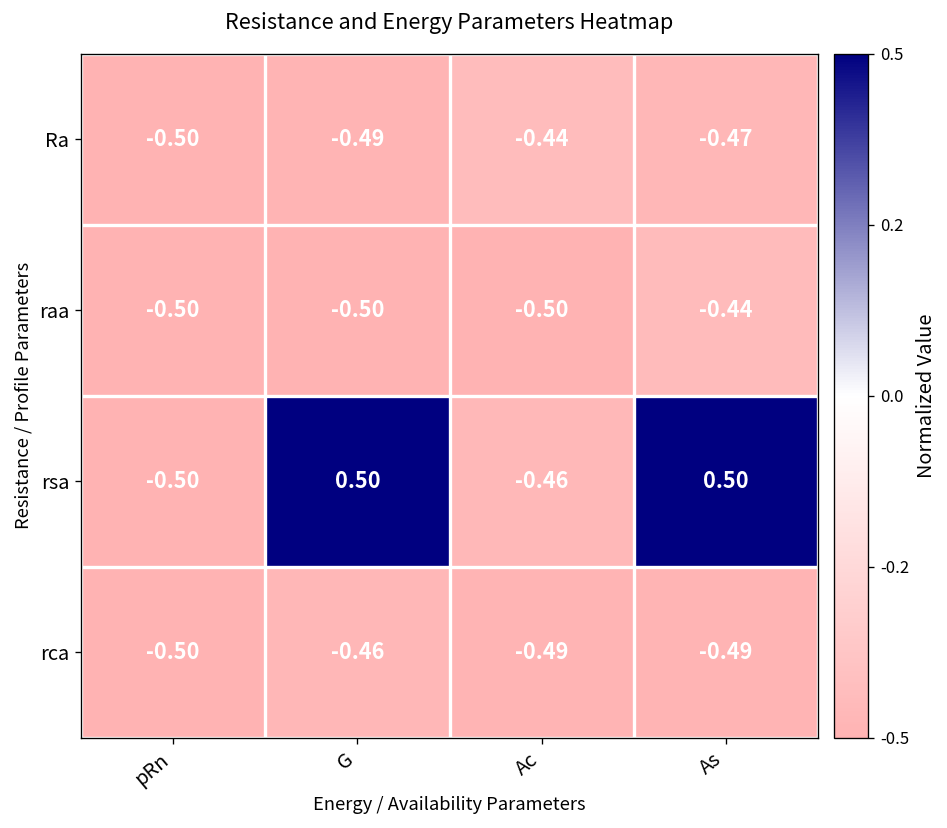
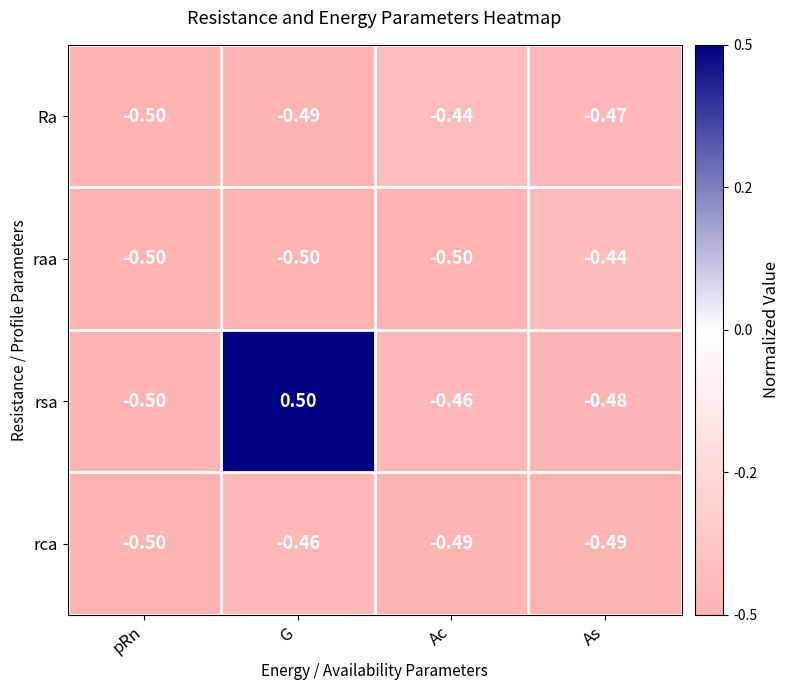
  {
    "Ra": {
      "pRn": -0.50,
      "G": -0.49,
      "Ac": -0.44,
      "As": -0.47
    },
    "raa": {
      "pRn": -0.50,
      "G": -0.50,
      "Ac": -0.50,
      "As": -0.44
    },
    "rsa": {
      "pRn": -0.50,
      "G": 0.50,
      "Ac": -0.46,
-     "As": 0.50
+     "As": -0.48
    },
    "rca": {
      "pRn": -0.50,
      "G": -0.46,
      "Ac": -0.49,
      "As": -0.49
    }
  }
